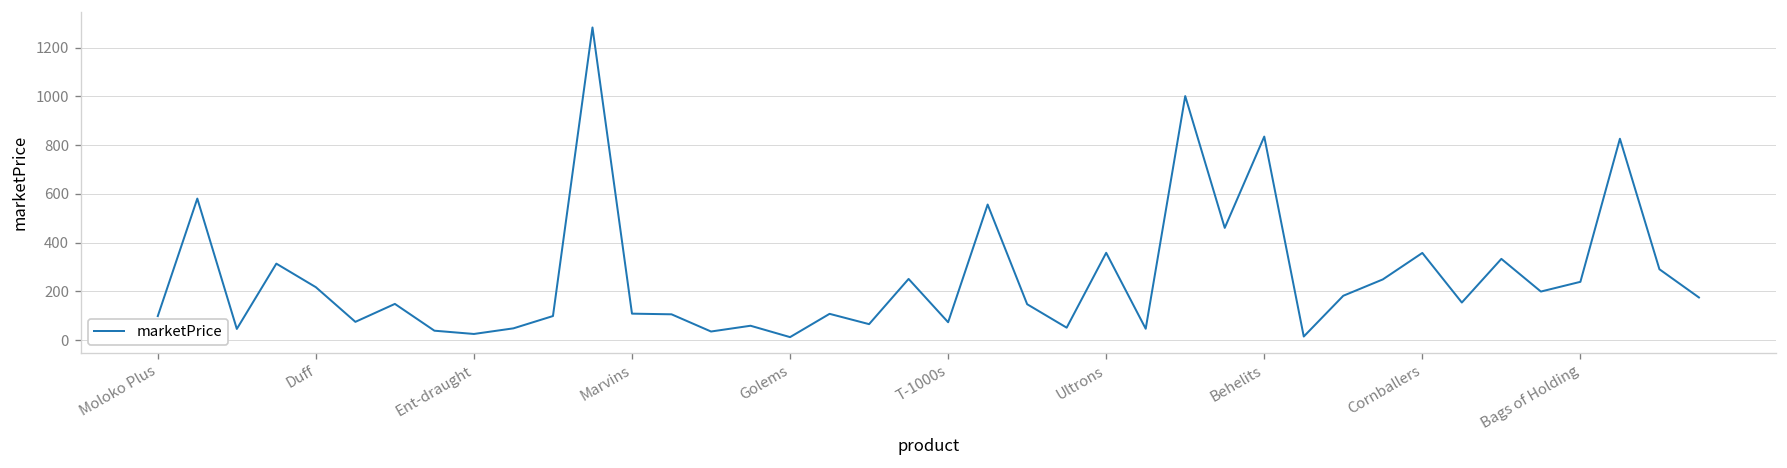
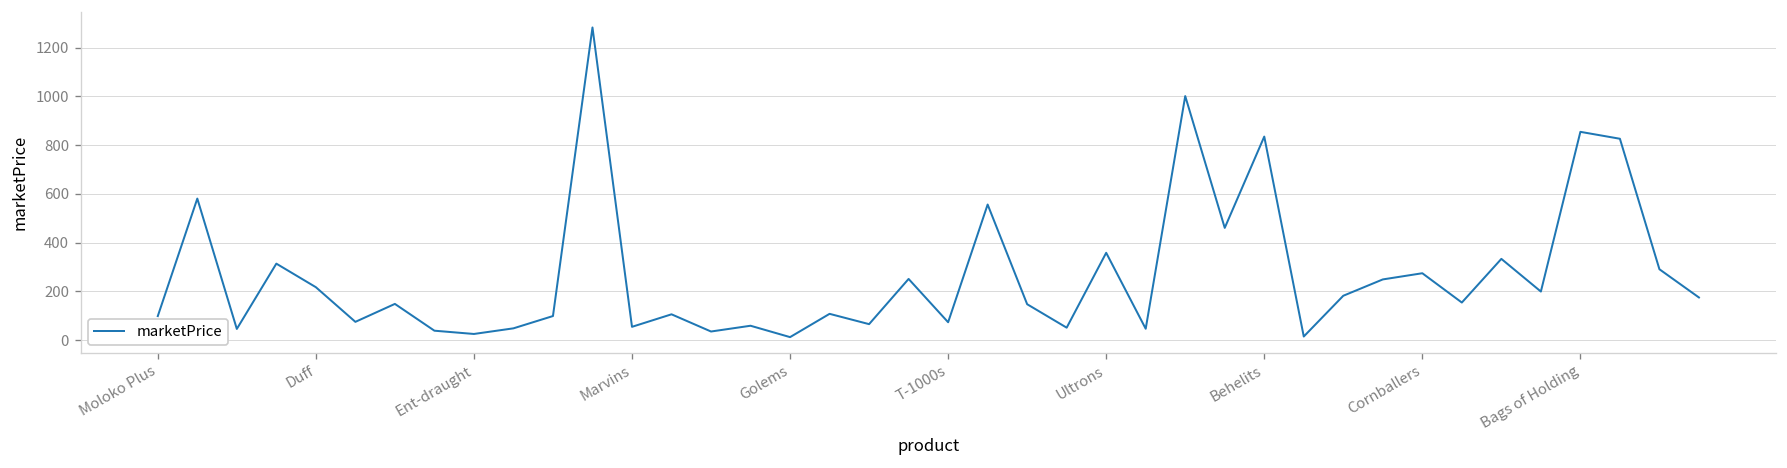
  {
    "Moloko Plus": 100,
    "Duff": 220,
    "Ent-draught": 30,
-   "Marvins": 110,
+   "Marvins": 50,
    "Golems": 10,
    "T-1000s": 70,
    "Ultrons": 360,
    "Behelits": 840,
-   "Cornballers": 360,
-   "Bags of Holding": 240
+   "Cornballers": 270,
+   "Bags of Holding": 850
  }
